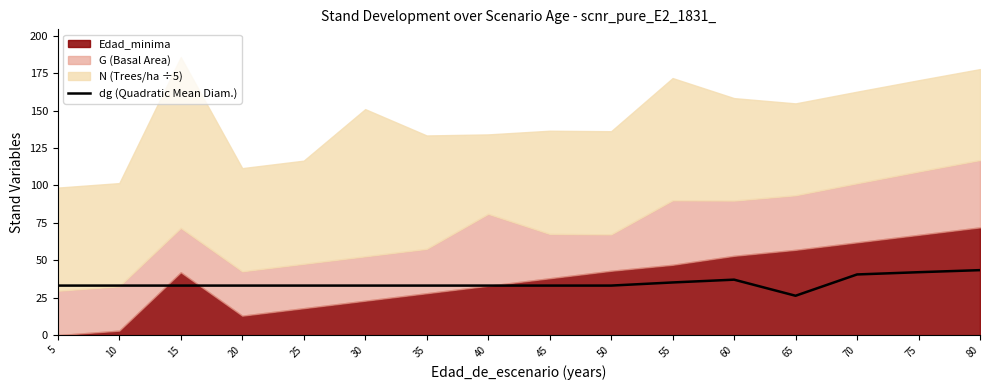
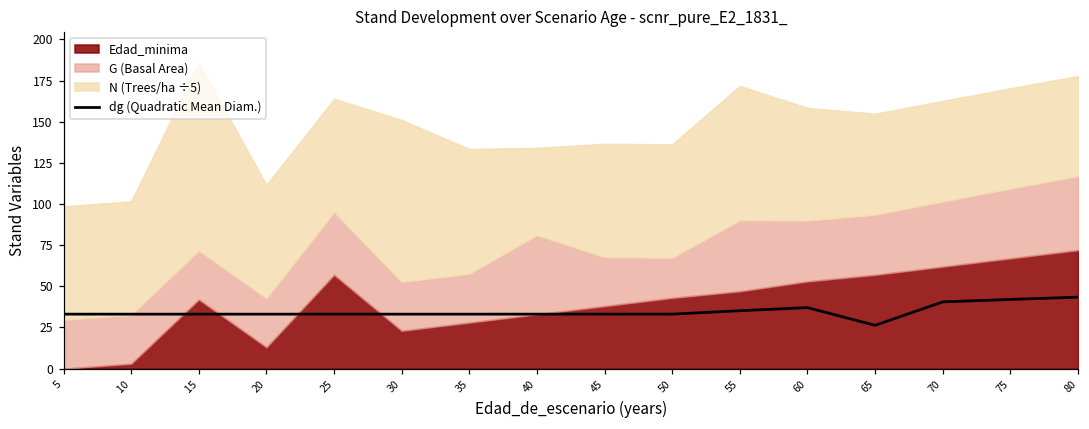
  {
    "dg (Quadratic Mean Diam.)": {
      "5": 33,
      "15": 33,
      "20": 33,
      "25": 33,
      "30": 33,
      "35": 33,
      "45": 33,
      "50": 33,
      "55": 35,
      "60": 37,
      "65": 26,
      "70": 41,
      "75": 42,
      "80": 43
    },
    "Edad_minima": {
      "5": 0,
      "10": 3,
      "15": 42,
      "20": 13,
-     "25": 18,
+     "25": 57,
      "30": 23,
      "35": 28,
      "45": 38,
      "50": 43,
      "55": 47,
      "60": 53,
      "65": 57,
      "70": 62,
      "75": 67,
      "80": 72
    },
    "G (Basal Area)": {
      "5": 30,
      "15": 30,
      "20": 30,
-     "25": 30,
+     "25": 38,
      "30": 30,
      "35": 30,
      "40": 48,
      "45": 30,
      "50": 24,
      "55": 43,
      "60": 37,
      "65": 36,
      "70": 39,
      "75": 42,
      "80": 45
    },
    "N (Trees/ha ÷5)": {
      "5": 69,
      "10": 69,
      "20": 69,
      "25": 69,
      "30": 98,
      "35": 76,
      "40": 53,
      "45": 69,
      "50": 69,
      "55": 82,
      "60": 68,
      "65": 61,
      "70": 61,
      "75": 61,
      "80": 61
    }
  }
